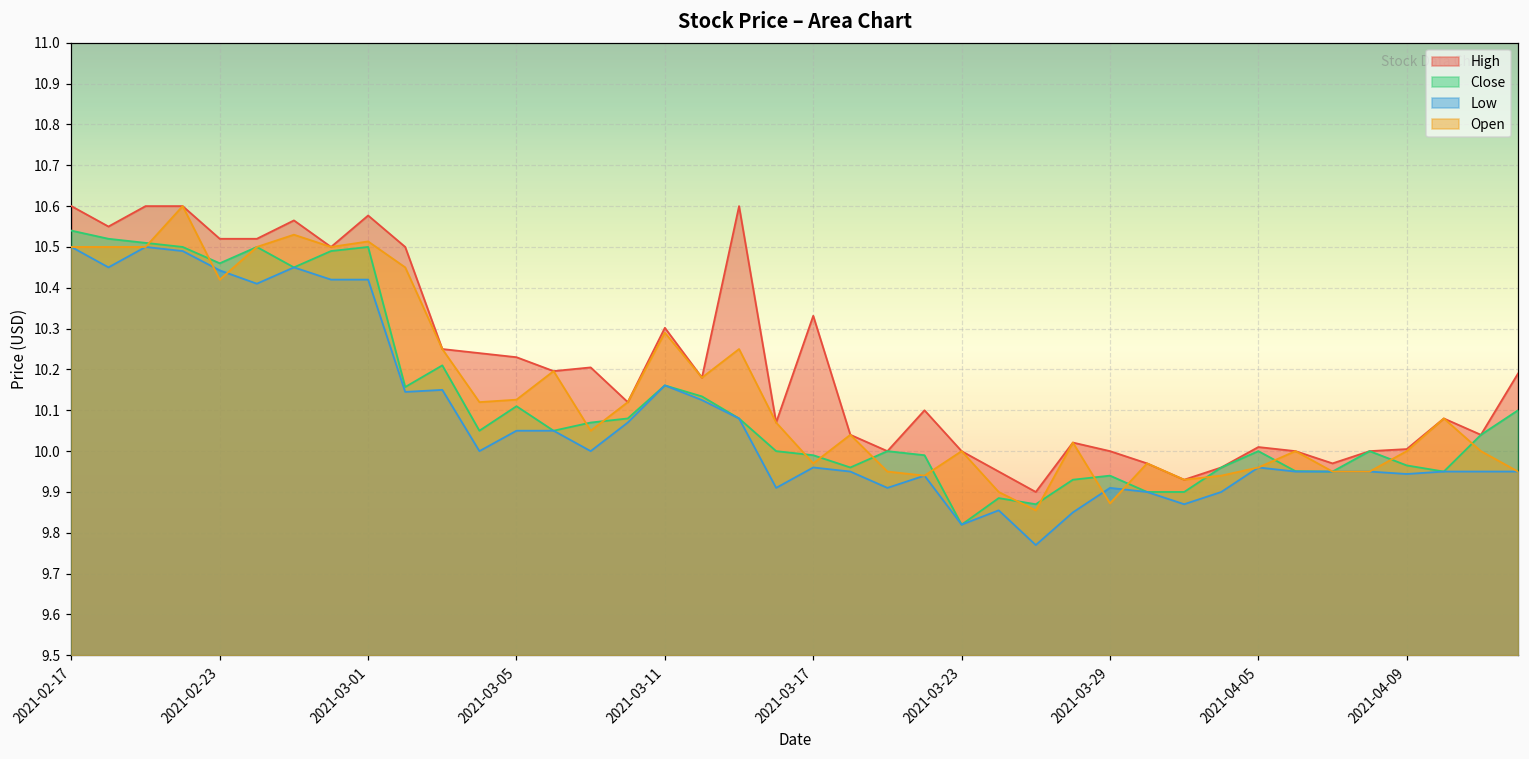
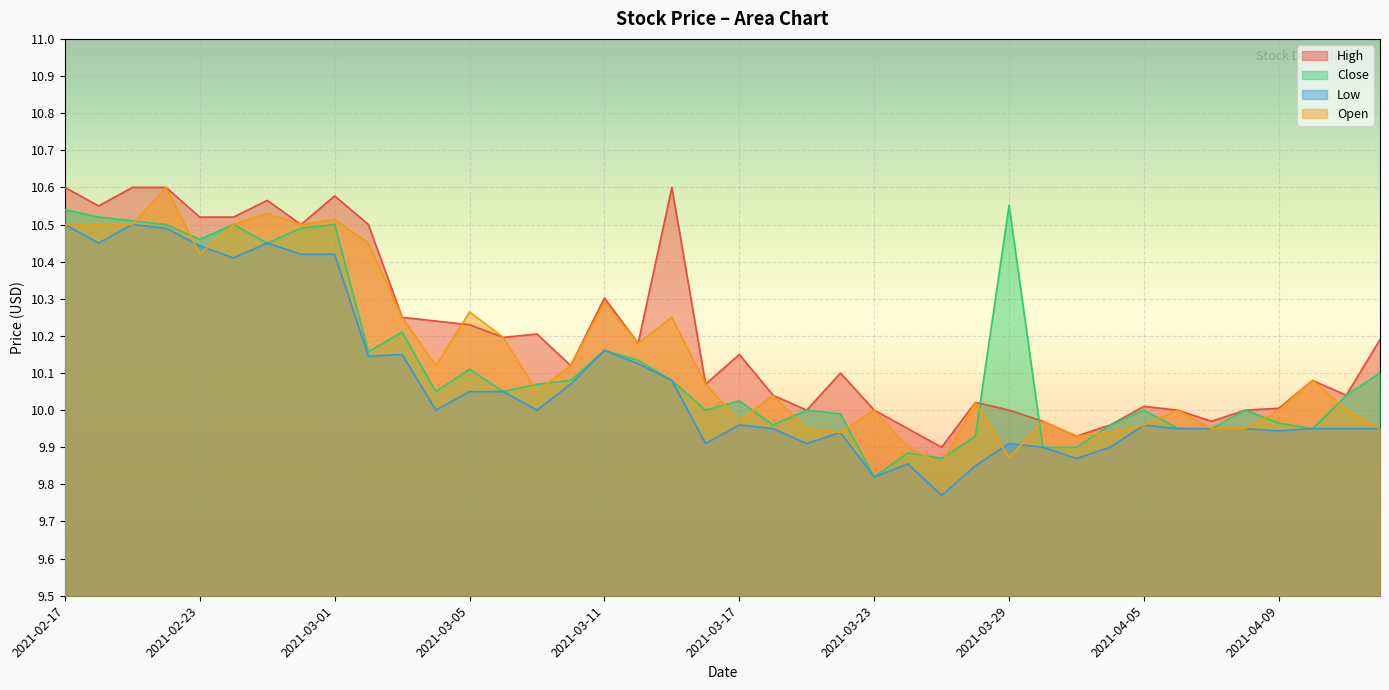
  {
    "High": {
      "2021-02-17": 10.60,
      "2021-02-23": 10.52,
      "2021-03-01": 10.58,
      "2021-03-05": 10.23,
      "2021-03-11": 10.30,
-     "2021-03-17": 10.33,
+     "2021-03-17": 10.15,
      "2021-03-29": 10.00,
      "2021-04-05": 10.01
    },
    "Close": {
      "2021-02-17": 10.54,
      "2021-02-23": 10.46,
      "2021-03-01": 10.50,
      "2021-03-05": 10.11,
-     "2021-03-17": 9.99,
-     "2021-03-29": 9.94,
+     "2021-03-17": 10.03,
+     "2021-03-29": 10.55,
      "2021-04-05": 10.00,
      "2021-04-09": 9.97
    },
    "Low": {
      "2021-02-23": 10.44,
      "2021-03-01": 10.42,
      "2021-03-05": 10.05,
      "2021-03-17": 9.96,
      "2021-03-29": 9.91,
      "2021-04-09": 9.94
    },
    "Open": {
      "2021-02-23": 10.42,
      "2021-03-01": 10.51,
-     "2021-03-05": 10.13,
+     "2021-03-05": 10.26,
      "2021-03-11": 10.29,
      "2021-03-17": 9.97,
      "2021-03-29": 9.87
    }
  }
